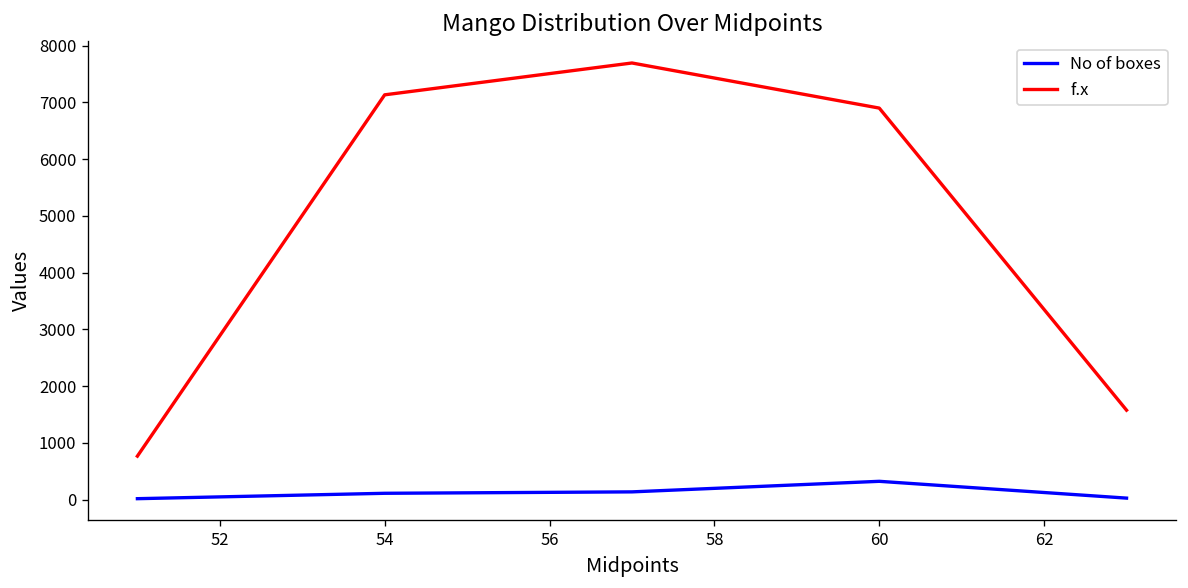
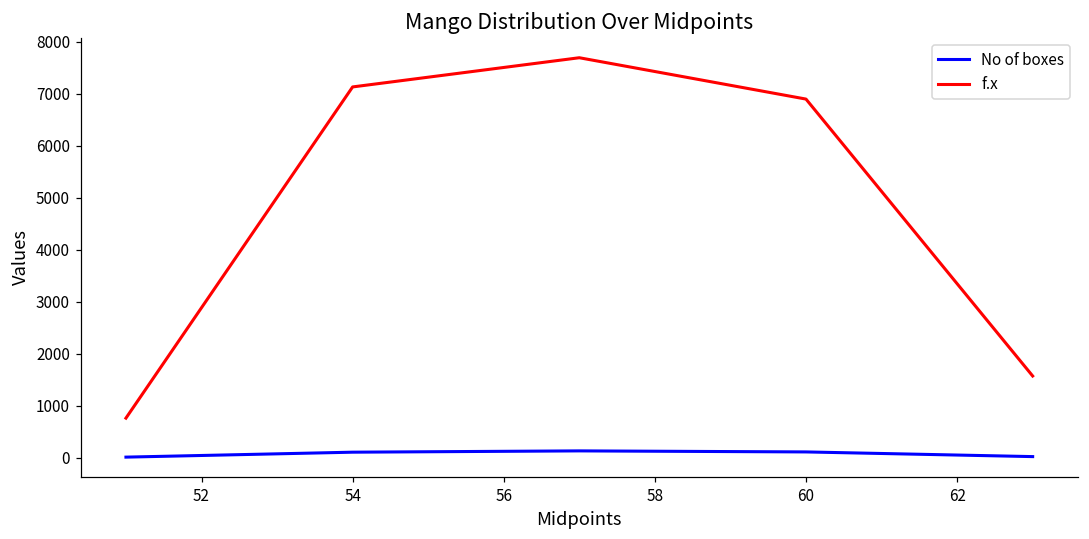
  {
    "No of boxes": {
      "54": 100,
-     "60": 300
+     "60": 100
    },
    "f.x": {
      "54": 7100,
      "60": 6900
    }
  }
